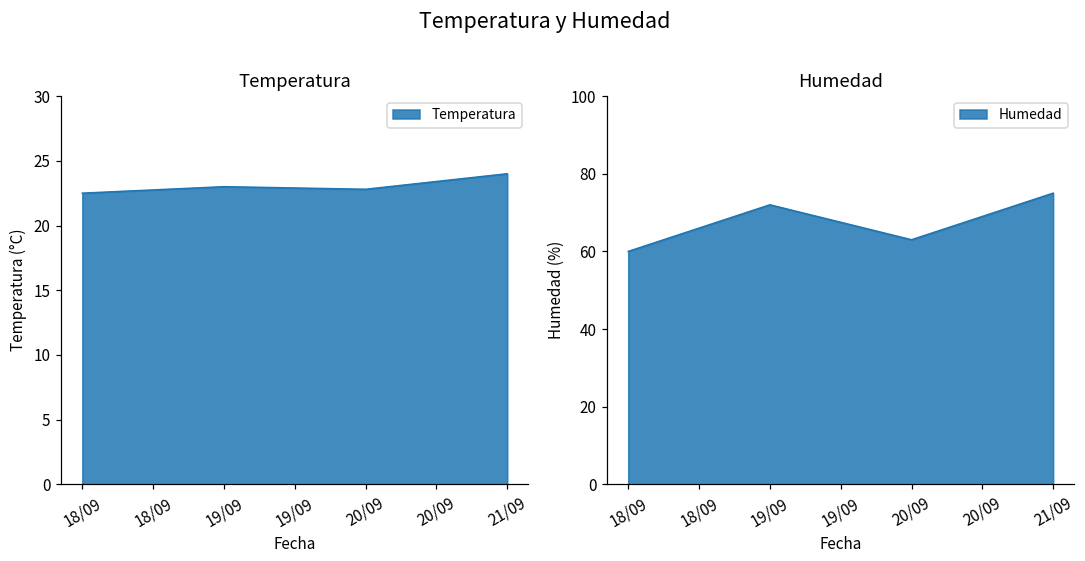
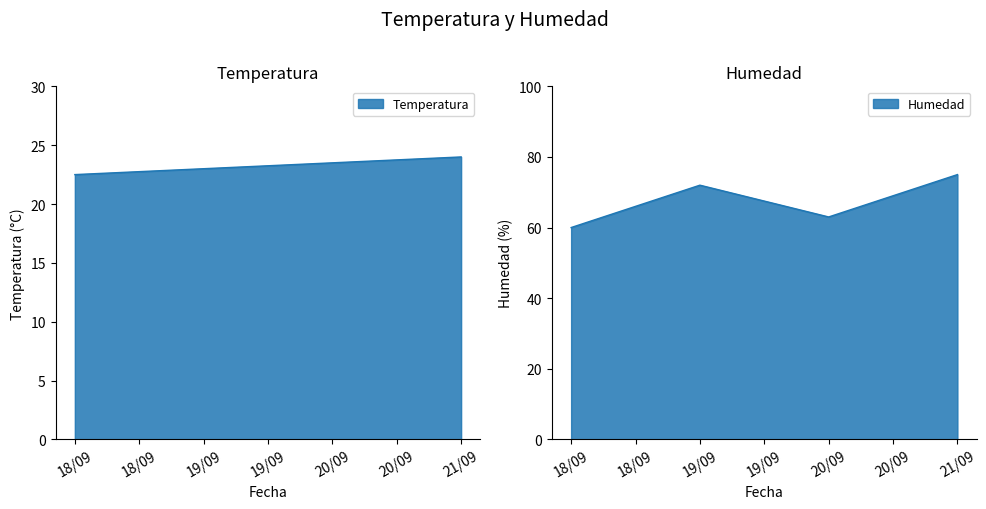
  {
    "Temperatura": {
      "18/09": 22.5,
      "19/09": 23.0,
-     "20/09": 22.8,
+     "20/09": 23.5,
      "21/09": 24.0
    },
    "Humedad": {
      "18/09": 60,
      "19/09": 72,
      "20/09": 63,
      "21/09": 75
    }
  }
